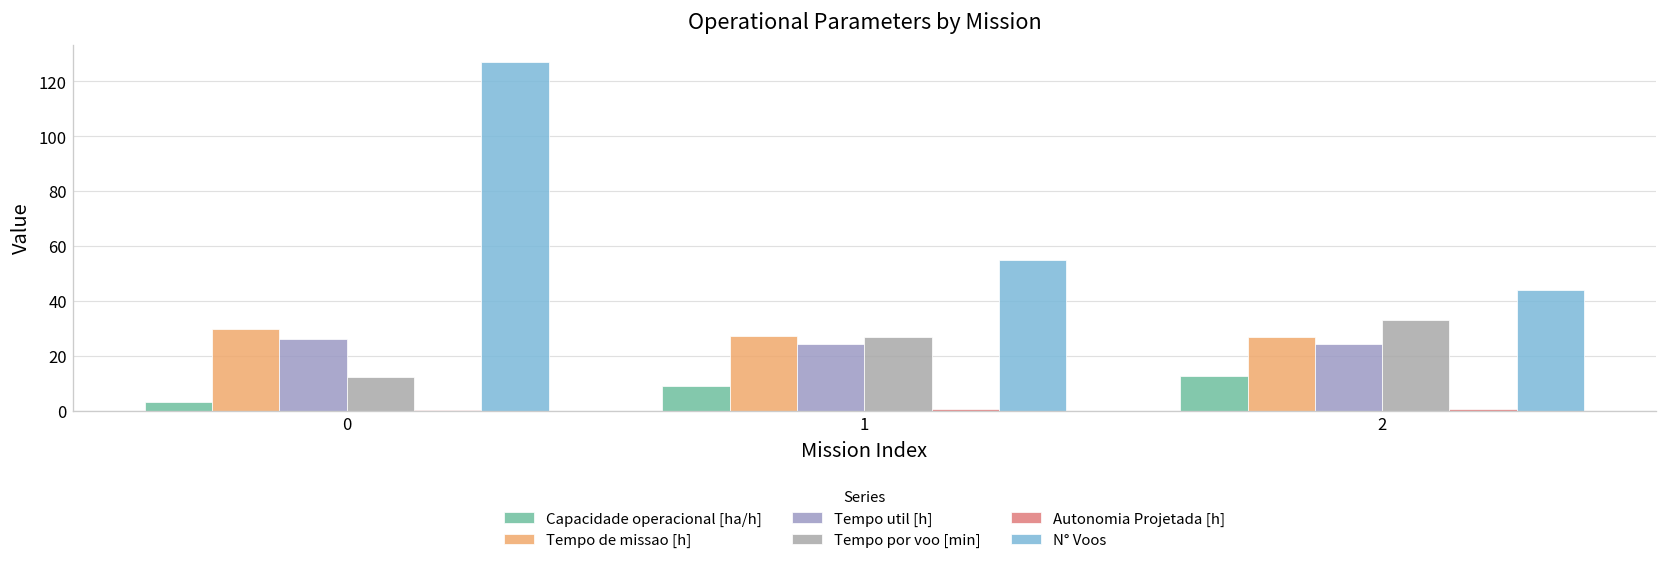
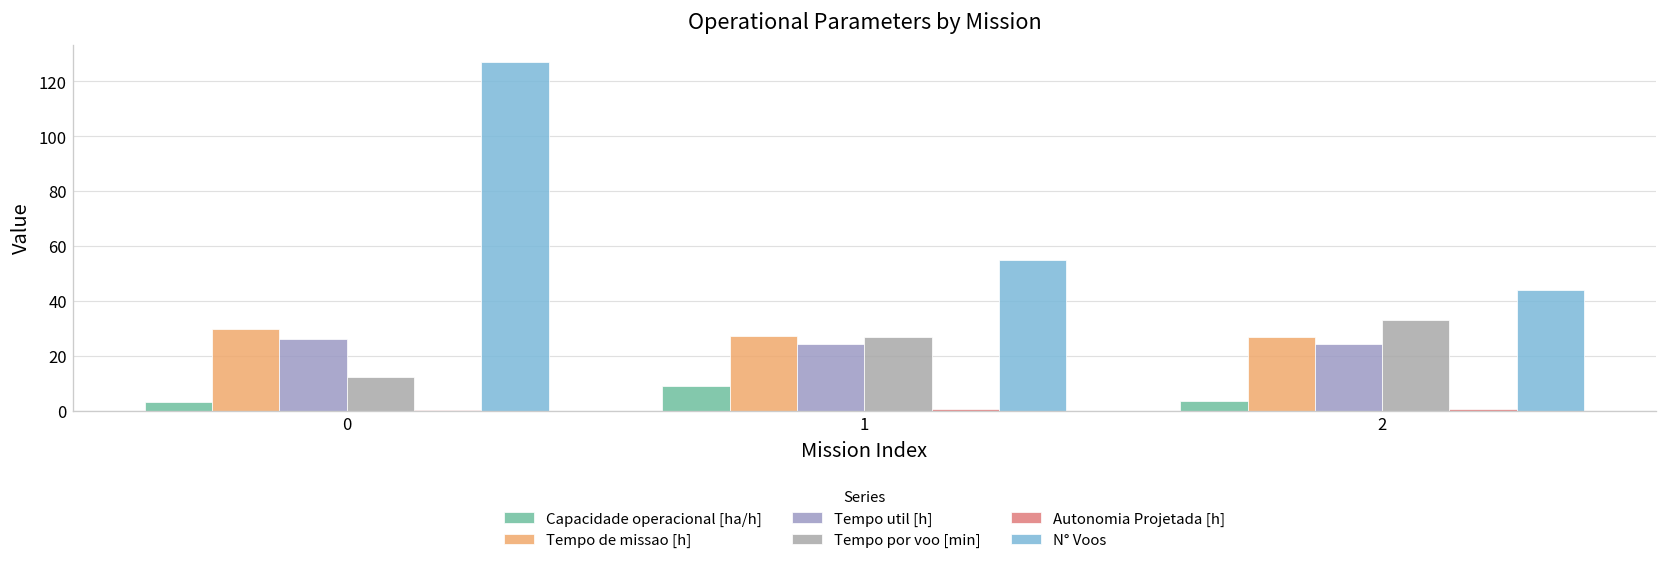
  {
    "Capacidade operacional [ha/h]": {
      "0": 3,
      "1": 9,
-     "2": 13
+     "2": 4
    }
  }
